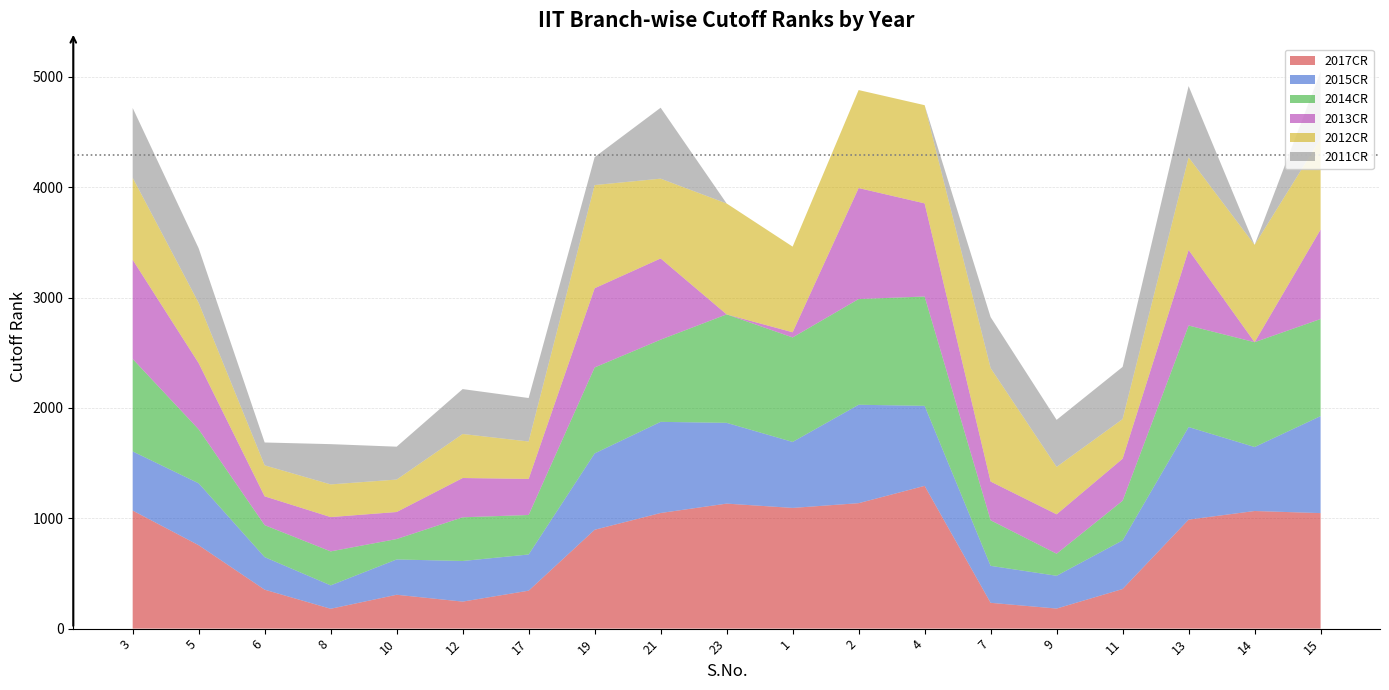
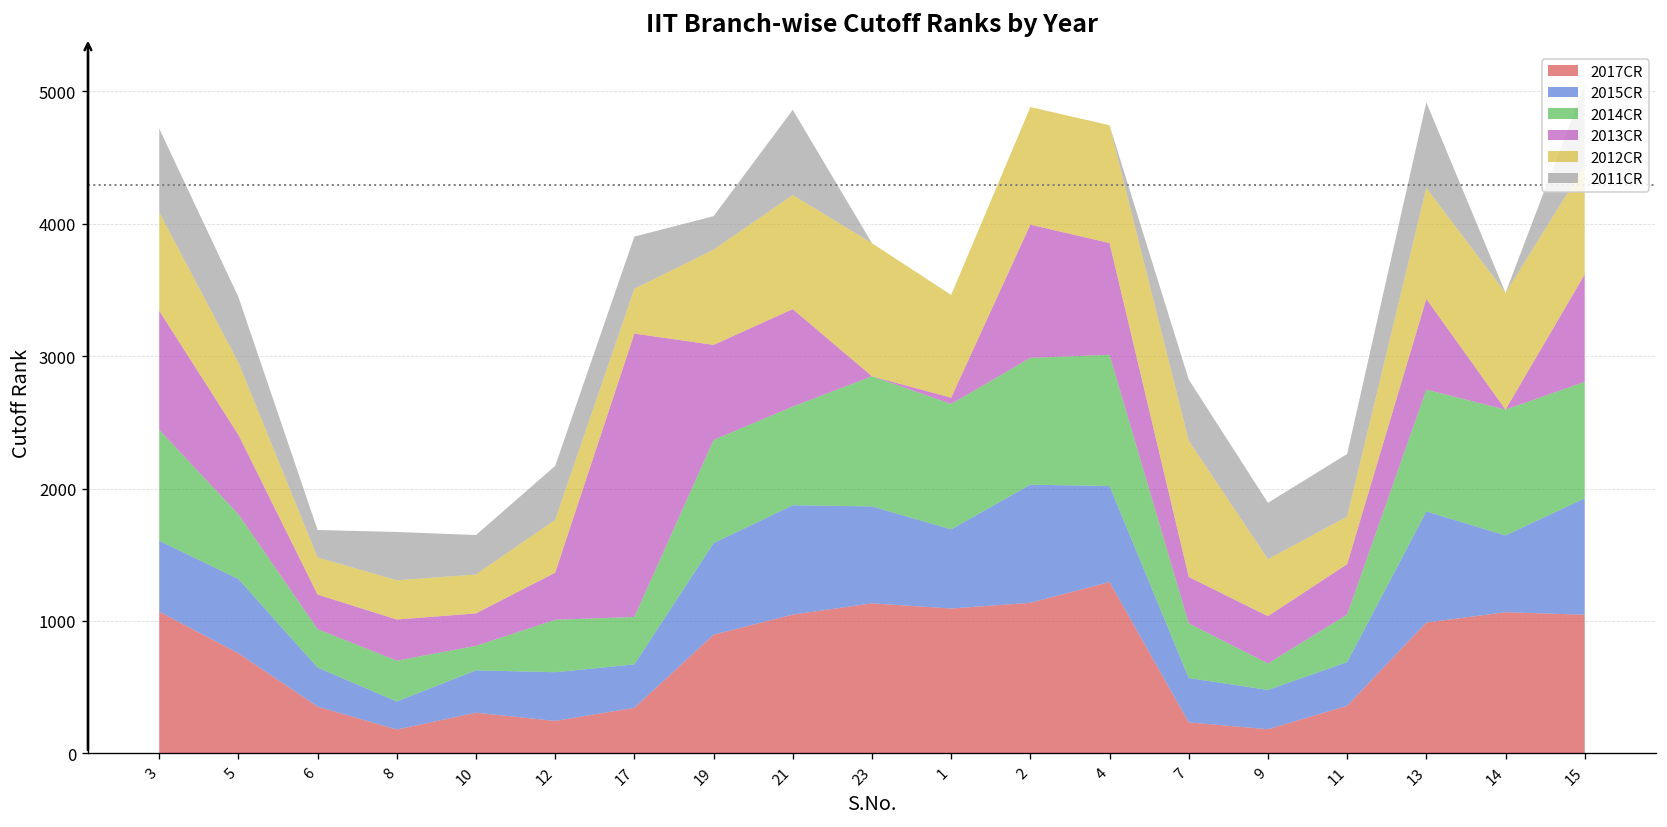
  {
    "2017CR": {
      "3": 1070,
      "5": 760,
      "6": 350,
      "8": 180,
      "10": 310,
      "12": 250,
      "17": 340,
      "19": 900,
      "21": 1050,
      "23": 1130,
      "1": 1090,
      "2": 1140,
      "4": 1290,
      "7": 230,
      "9": 180,
      "11": 360,
      "13": 990,
      "14": 1070,
      "15": 1050
    },
    "2015CR": {
      "3": 540,
      "5": 560,
      "6": 300,
      "8": 210,
      "10": 320,
      "12": 370,
      "17": 330,
      "19": 690,
      "21": 830,
      "23": 730,
      "1": 600,
      "2": 890,
      "4": 730,
      "7": 340,
      "9": 300,
-     "11": 440,
+     "11": 330,
      "13": 840,
      "14": 580,
      "15": 880
    },
    "2014CR": {
      "3": 840,
      "5": 490,
      "6": 290,
      "8": 310,
      "10": 190,
      "12": 400,
      "17": 360,
      "19": 780,
      "21": 750,
      "1": 950,
      "2": 960,
      "4": 990,
      "7": 410,
      "9": 200,
      "11": 360,
      "13": 920,
      "15": 880
    },
    "2013CR": {
      "3": 900,
      "5": 600,
      "6": 260,
      "8": 310,
      "10": 250,
      "12": 360,
-     "17": 330,
+     "17": 2140,
      "19": 720,
      "21": 740,
      "1": 50,
      "2": 1010,
      "4": 840,
      "7": 350,
      "9": 360,
      "11": 380,
      "13": 690,
      "15": 810
    },
    "2012CR": {
      "3": 740,
      "5": 550,
      "6": 280,
      "8": 300,
      "10": 290,
      "12": 400,
      "17": 340,
-     "19": 940,
-     "21": 720,
+     "19": 720,
+     "21": 860,
      "7": 1030,
      "9": 430,
      "11": 360,
      "13": 840
    },
    "2011CR": {
      "3": 630,
      "5": 500,
      "6": 210,
      "8": 370,
      "10": 300,
      "12": 410,
      "17": 390,
      "19": 250,
      "21": 640,
      "7": 460,
      "9": 430,
      "11": 470,
      "13": 650
    }
  }
